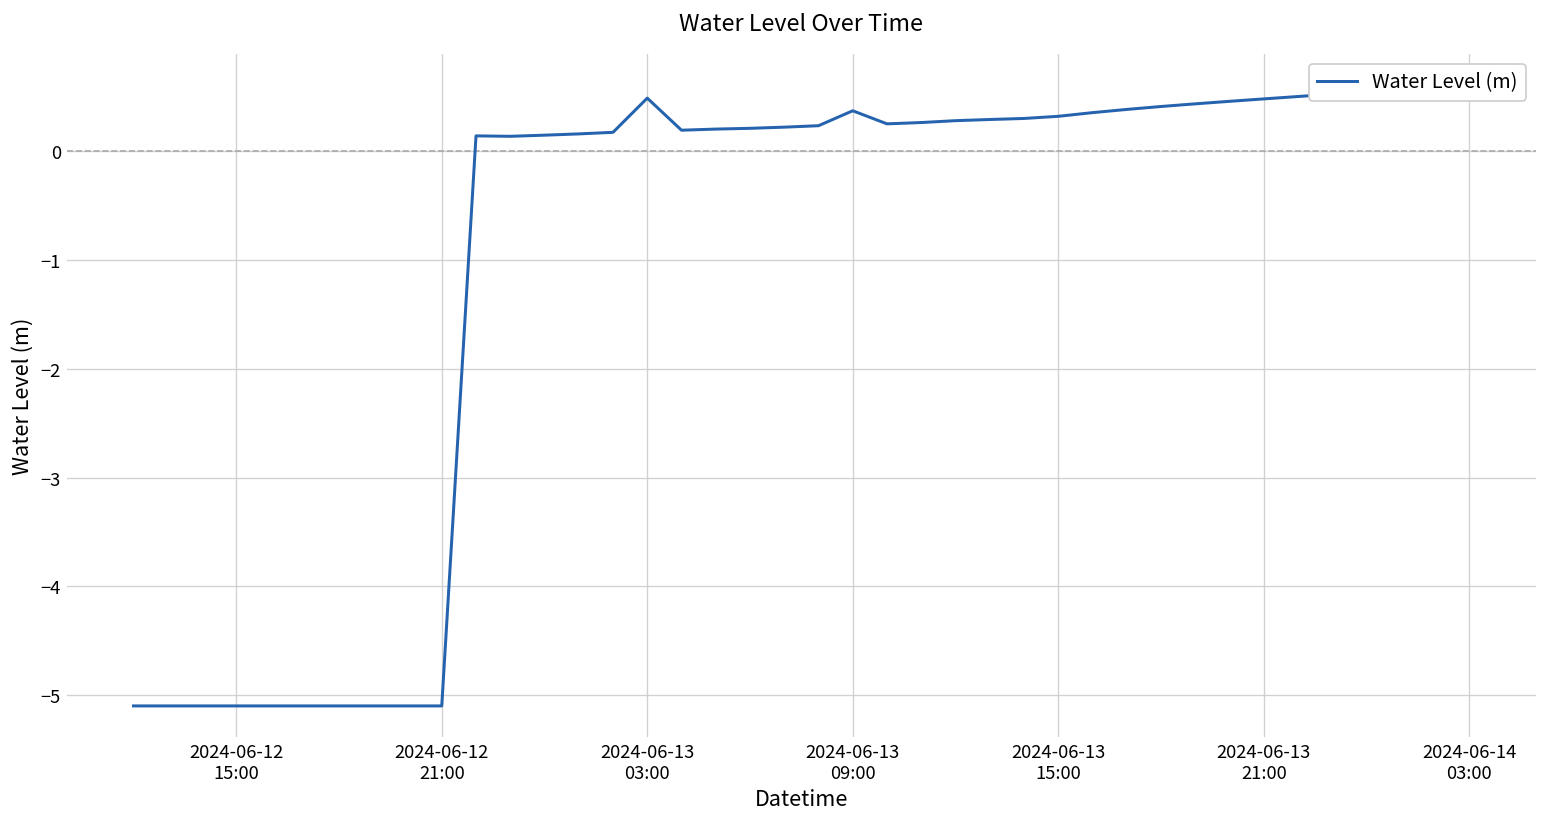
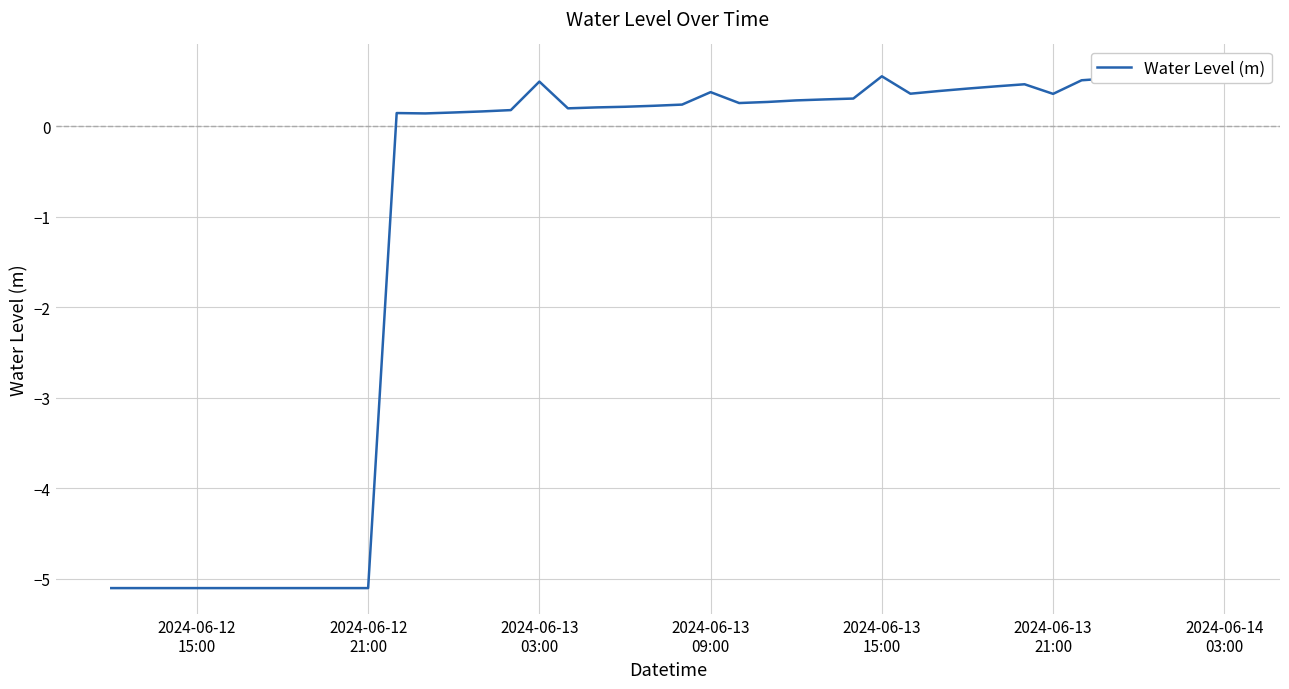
  {
    "2024-06-12 15:00": -5.1,
    "2024-06-12 21:00": -5.1,
    "2024-06-13 03:00": 0.5,
    "2024-06-13 09:00": 0.4,
-   "2024-06-13 15:00": 0.3,
-   "2024-06-13 21:00": 0.5
+   "2024-06-13 15:00": 0.5,
+   "2024-06-13 21:00": 0.4
  }
